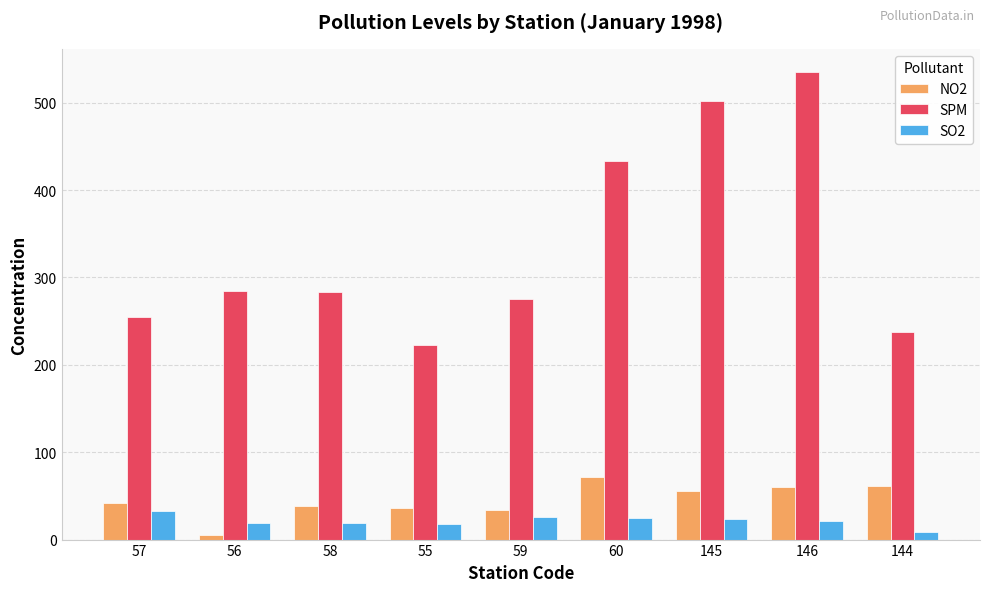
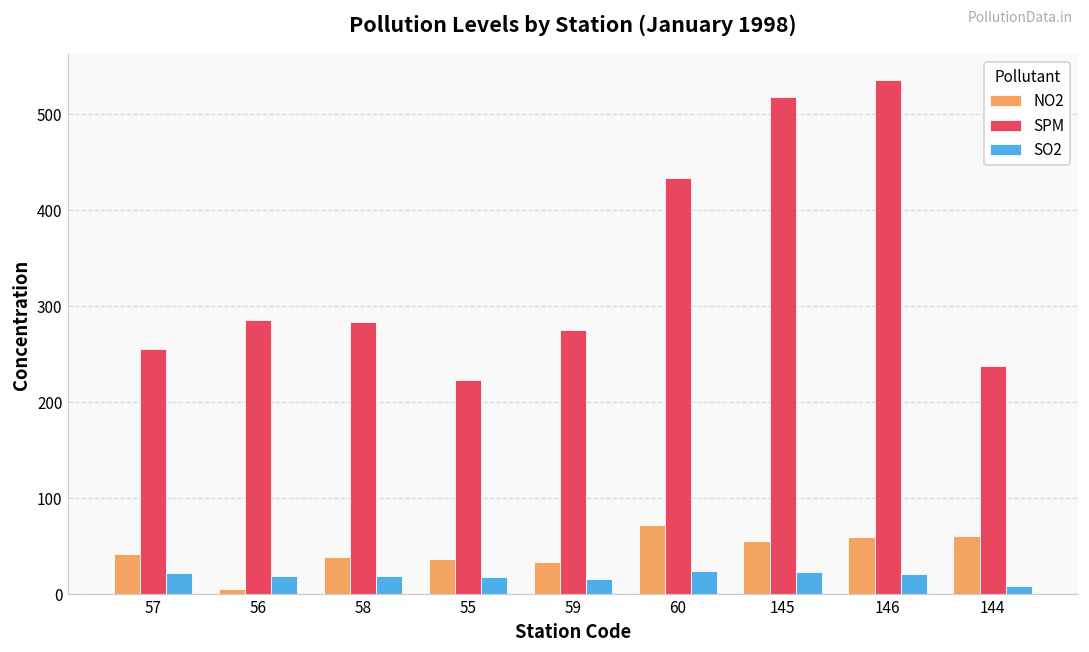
  {
    "NO2": {
      "57": 40,
      "56": 10,
      "58": 40,
      "55": 40,
      "59": 30,
      "60": 70,
      "145": 60,
      "146": 60,
      "144": 60
    },
    "SPM": {
      "57": 260,
      "56": 290,
      "58": 280,
      "55": 220,
      "59": 280,
      "60": 430,
-     "145": 500,
+     "145": 520,
      "146": 540,
      "144": 240
    },
    "SO2": {
-     "57": 30,
+     "57": 20,
      "56": 20,
      "58": 20,
      "55": 20,
-     "59": 30,
+     "59": 20,
      "60": 20,
      "145": 20,
      "146": 20,
      "144": 10
    }
  }
